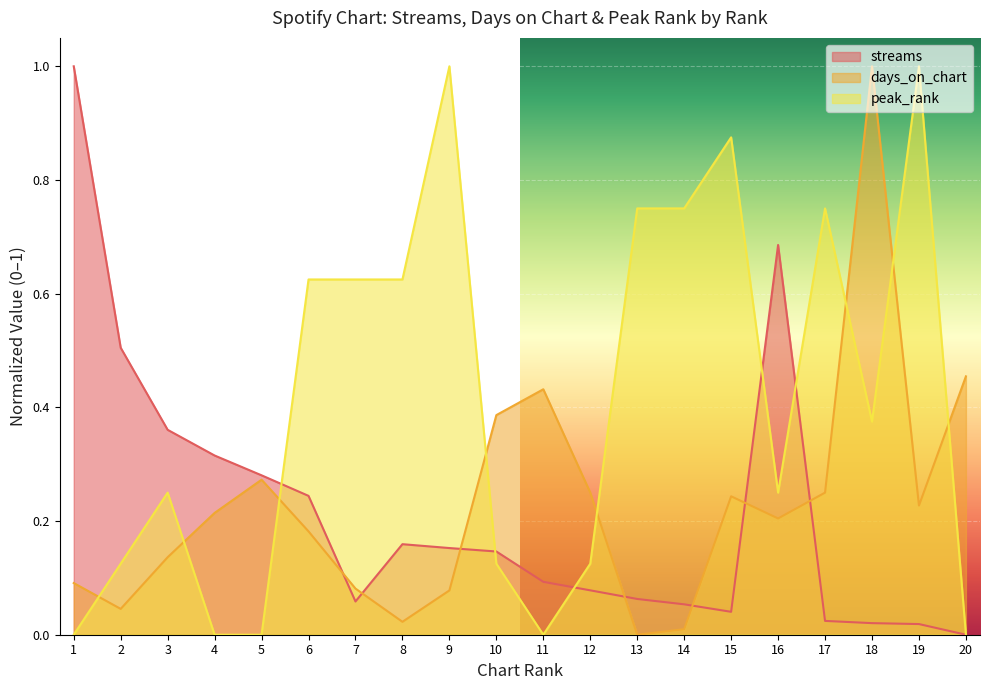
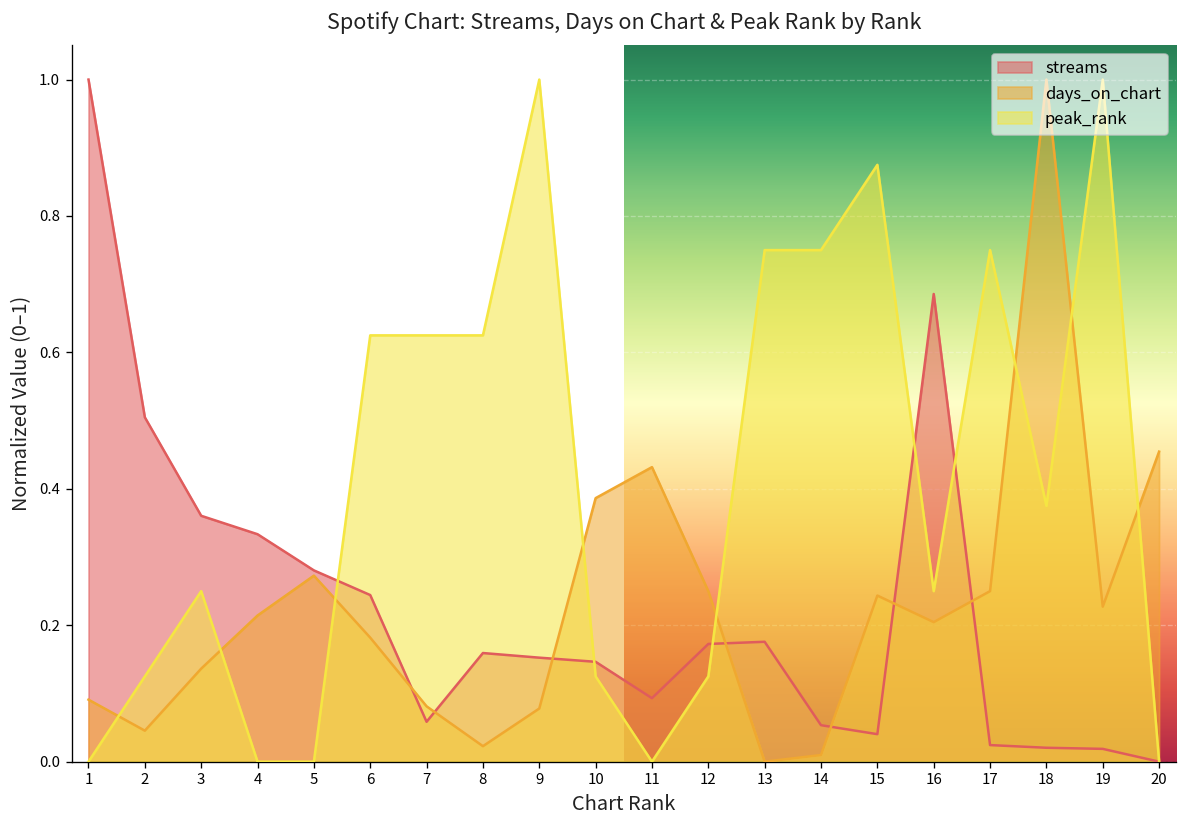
  {
    "streams": {
      "1": 1.00,
      "2": 0.50,
      "3": 0.36,
-     "4": 0.32,
+     "4": 0.33,
      "5": 0.28,
      "6": 0.24,
      "7": 0.06,
      "8": 0.16,
      "9": 0.15,
      "10": 0.15,
      "11": 0.09,
-     "12": 0.08,
-     "13": 0.06,
+     "12": 0.17,
+     "13": 0.18,
      "14": 0.05,
      "15": 0.04,
      "16": 0.69,
      "17": 0.02,
      "18": 0.02,
      "19": 0.02
    }
  }
